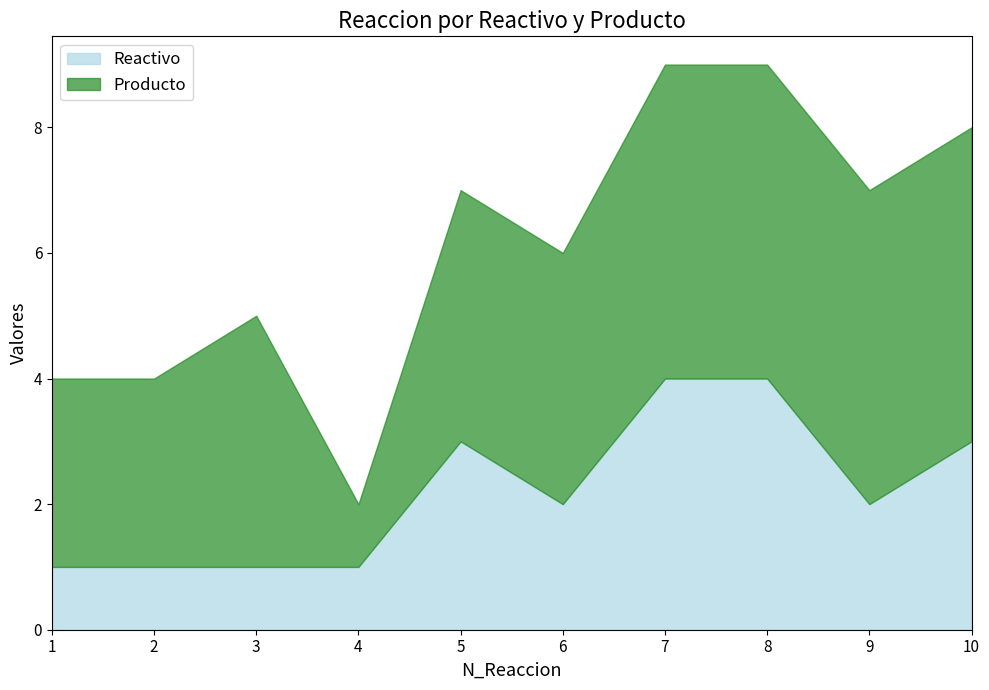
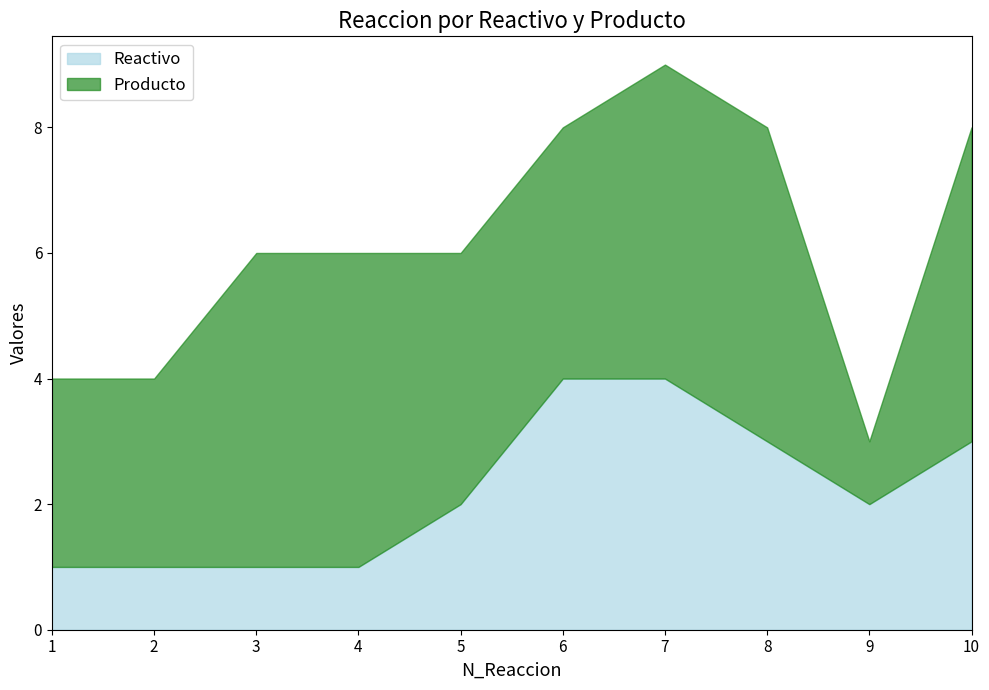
  {
    "Reactivo": {
      "1": 1,
      "2": 1,
      "3": 1,
      "4": 1,
-     "5": 3,
-     "6": 2,
+     "5": 2,
+     "6": 4,
      "7": 4,
-     "8": 4,
+     "8": 3,
      "9": 2,
      "10": 3
    },
    "Producto": {
      "1": 4,
      "2": 4,
-     "3": 4,
-     "4": 1,
+     "3": 5,
+     "4": 5,
      "7": 9,
-     "9": 5,
+     "9": 1,
      "10": 8
    }
  }
